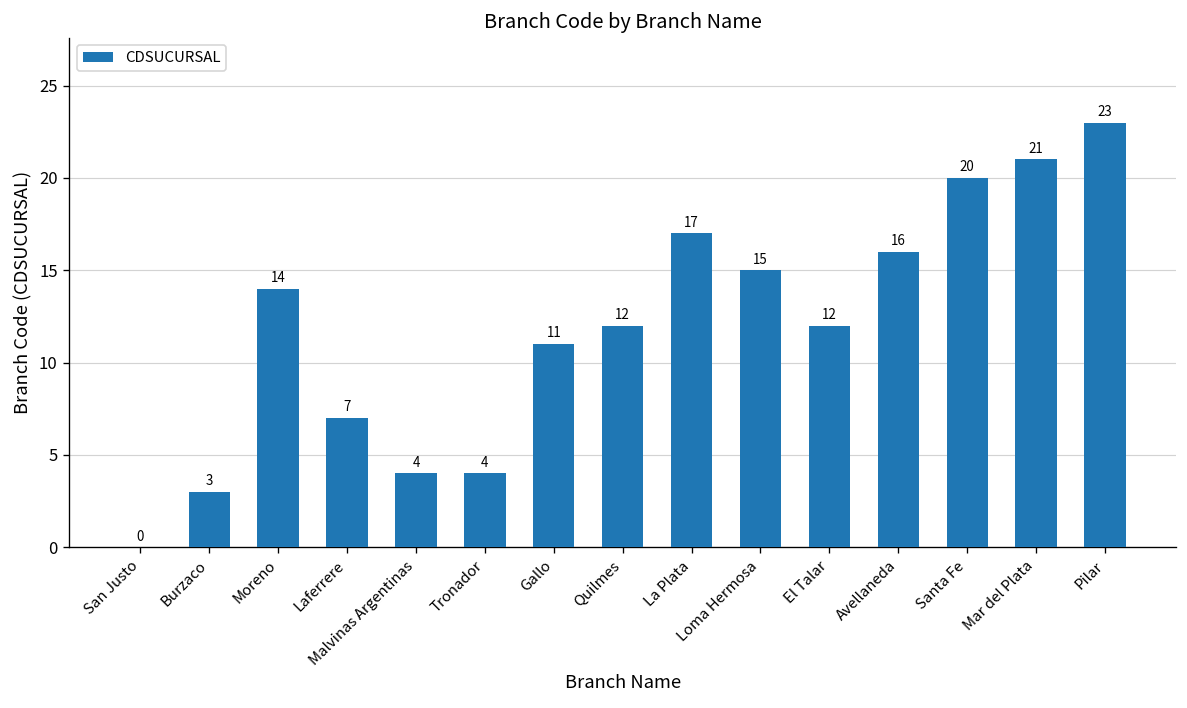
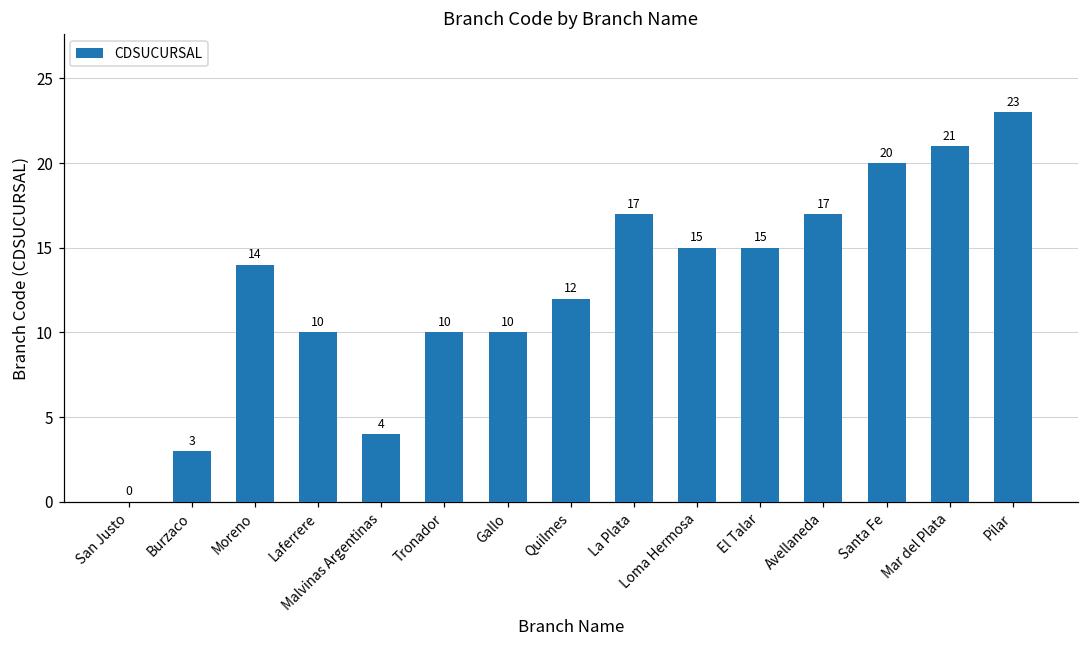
  {
    "San Justo": 0,
    "Burzaco": 3,
    "Moreno": 14,
-   "Laferrere": 7,
+   "Laferrere": 10,
    "Malvinas Argentinas": 4,
-   "Tronador": 4,
-   "Gallo": 11,
+   "Tronador": 10,
+   "Gallo": 10,
    "Quilmes": 12,
    "La Plata": 17,
    "Loma Hermosa": 15,
-   "El Talar": 12,
-   "Avellaneda": 16,
+   "El Talar": 15,
+   "Avellaneda": 17,
    "Santa Fe": 20,
    "Mar del Plata": 21,
    "Pilar": 23
  }
